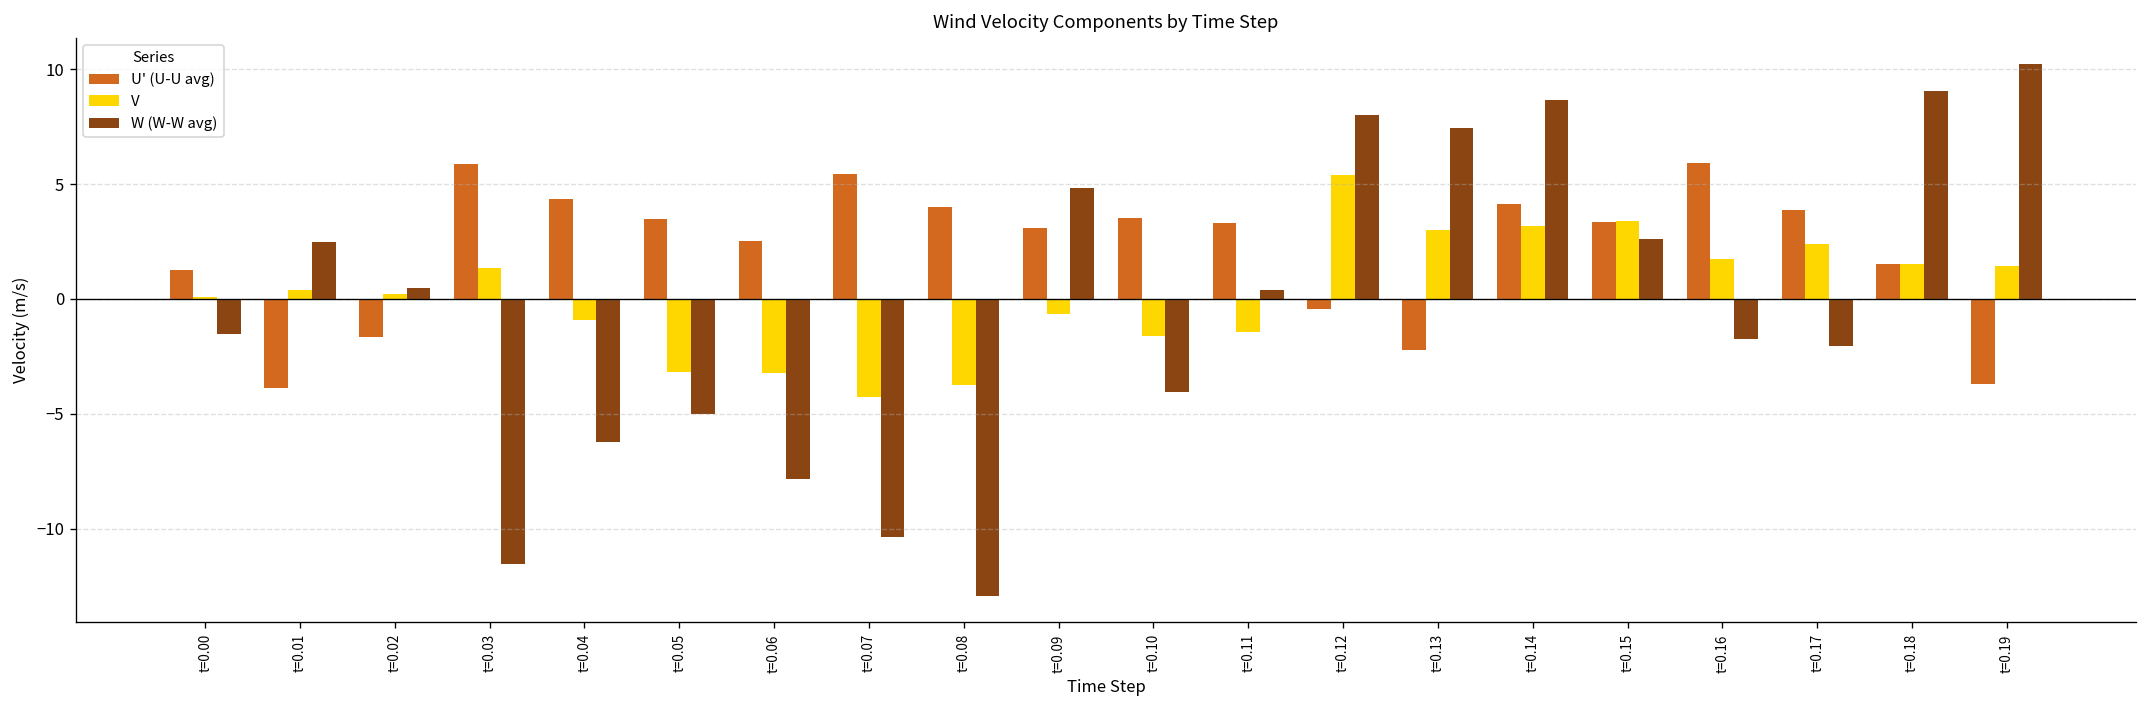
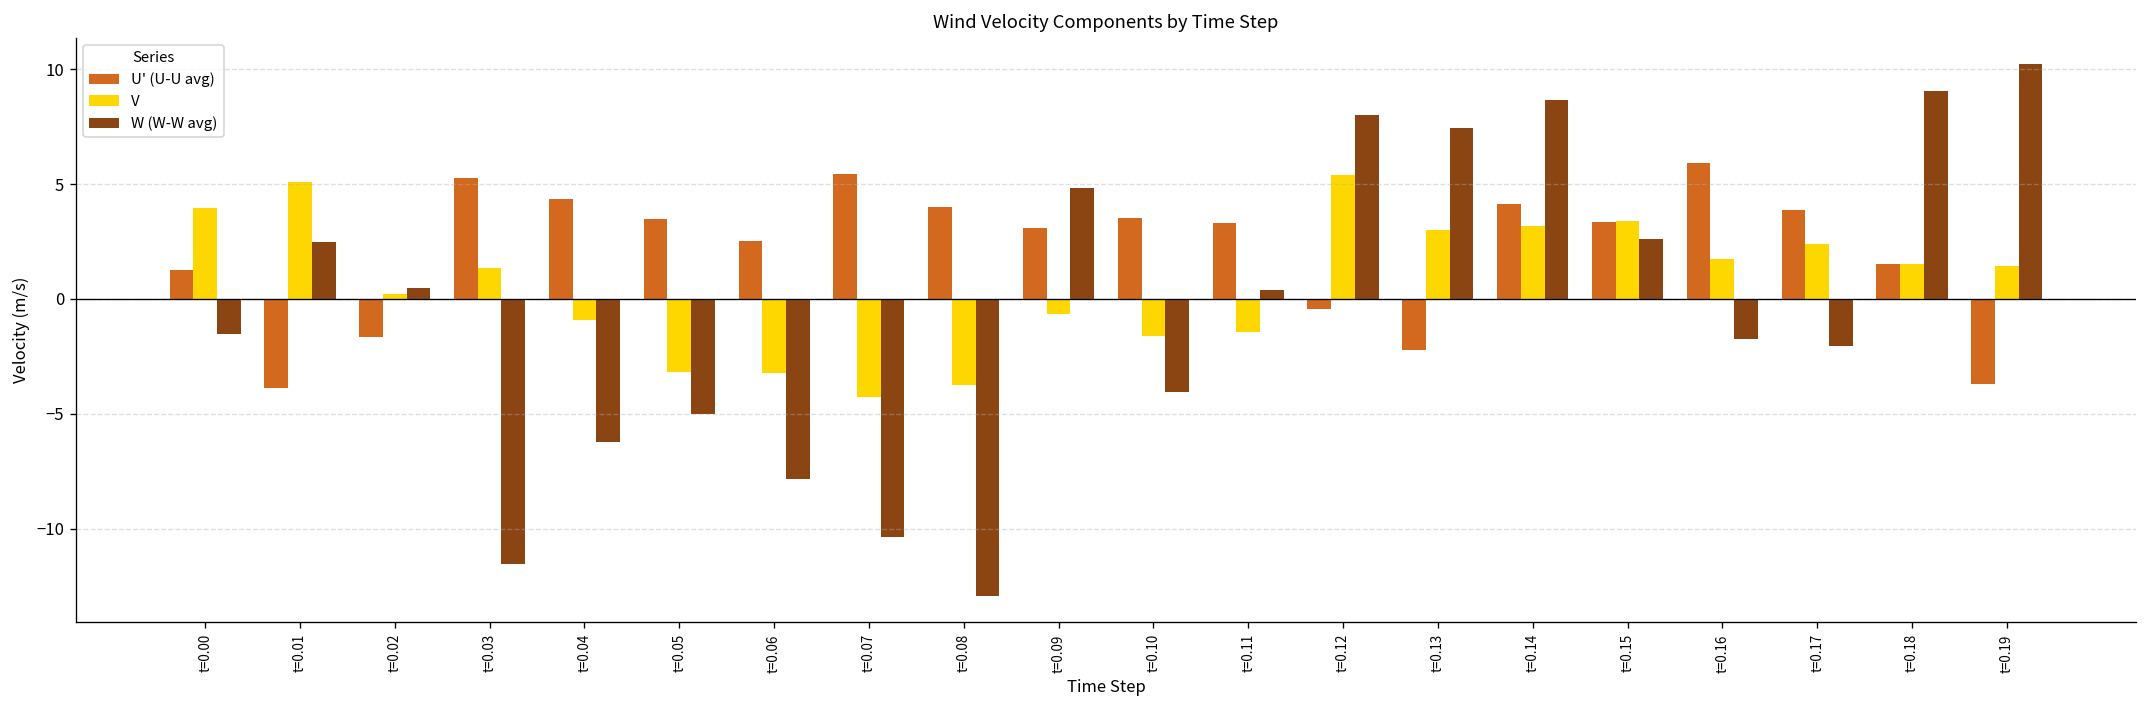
  {
    "U' (U-U avg)": {
      "t=0.00": 1.3,
      "t=0.01": -3.9,
      "t=0.02": -1.7,
-     "t=0.03": 5.9,
+     "t=0.03": 5.3,
      "t=0.04": 4.4,
      "t=0.05": 3.5,
      "t=0.06": 2.5,
      "t=0.07": 5.5,
      "t=0.08": 4.0,
      "t=0.09": 3.1,
      "t=0.10": 3.5,
      "t=0.11": 3.3,
      "t=0.12": -0.5,
      "t=0.13": -2.2,
      "t=0.14": 4.2,
      "t=0.15": 3.4,
      "t=0.16": 5.9,
      "t=0.17": 3.9,
      "t=0.18": 1.5,
      "t=0.19": -3.7
    },
    "V": {
-     "t=0.00": 0.1,
-     "t=0.01": 0.4,
+     "t=0.00": 3.9,
+     "t=0.01": 5.1,
      "t=0.02": 0.2,
      "t=0.03": 1.4,
      "t=0.04": -0.9,
      "t=0.05": -3.2,
      "t=0.06": -3.2,
      "t=0.07": -4.3,
      "t=0.08": -3.7,
      "t=0.09": -0.7,
      "t=0.10": -1.6,
      "t=0.11": -1.4,
      "t=0.12": 5.4,
      "t=0.13": 3.0,
      "t=0.14": 3.2,
      "t=0.15": 3.4,
      "t=0.16": 1.7,
      "t=0.17": 2.4,
      "t=0.18": 1.5,
      "t=0.19": 1.4
    },
    "W (W-W avg)": {
      "t=0.00": -1.5,
      "t=0.01": 2.5,
      "t=0.02": 0.5,
      "t=0.03": -11.5,
      "t=0.04": -6.2,
      "t=0.05": -5.0,
      "t=0.06": -7.8,
      "t=0.07": -10.4,
      "t=0.08": -12.9,
      "t=0.09": 4.8,
      "t=0.10": -4.0,
      "t=0.11": 0.4,
      "t=0.12": 8.0,
      "t=0.13": 7.4,
      "t=0.14": 8.7,
      "t=0.15": 2.6,
      "t=0.16": -1.7,
      "t=0.17": -2.1,
      "t=0.18": 9.1,
      "t=0.19": 10.2
    }
  }
